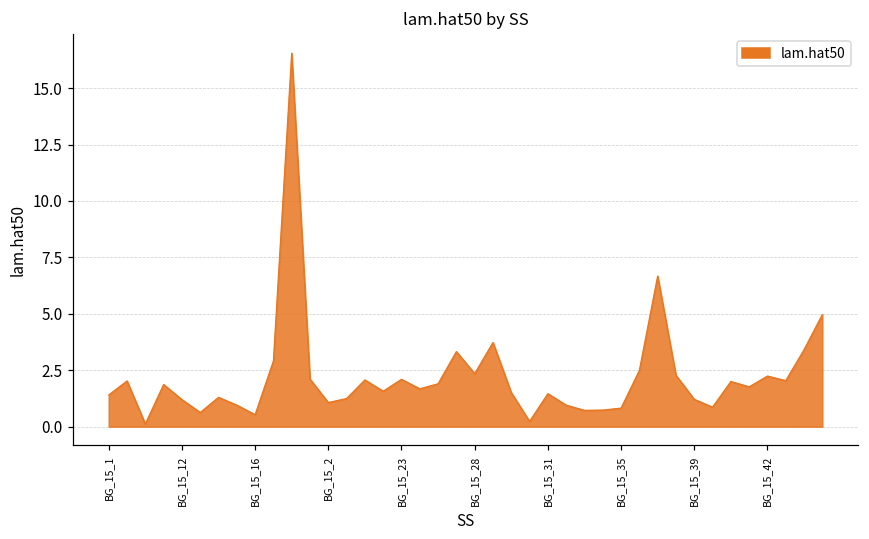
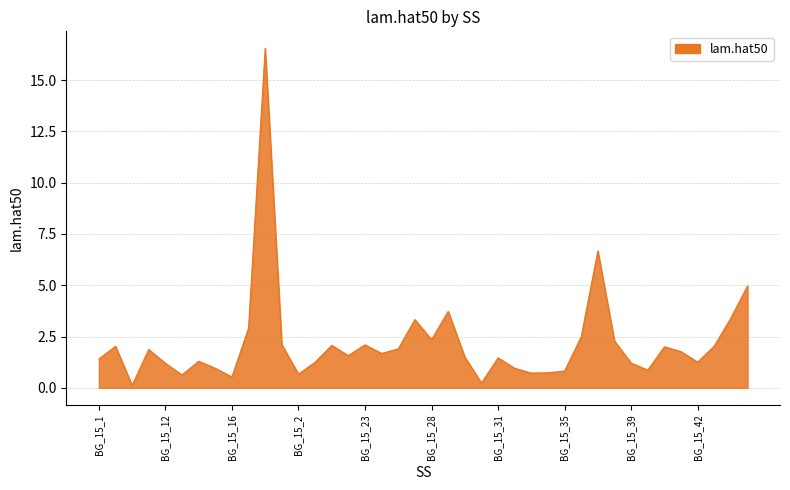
  {
    "BG_15_1": 1.4,
    "BG_15_12": 1.2,
    "BG_15_16": 0.5,
-   "BG_15_2": 1.1,
+   "BG_15_2": 0.7,
    "BG_15_23": 2.1,
    "BG_15_28": 2.3,
    "BG_15_31": 1.5,
    "BG_15_35": 0.8,
    "BG_15_39": 1.2,
-   "BG_15_42": 2.2
+   "BG_15_42": 1.3
  }
